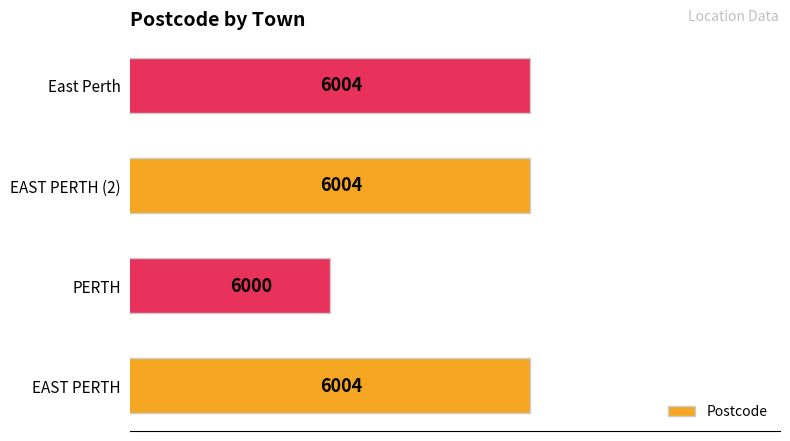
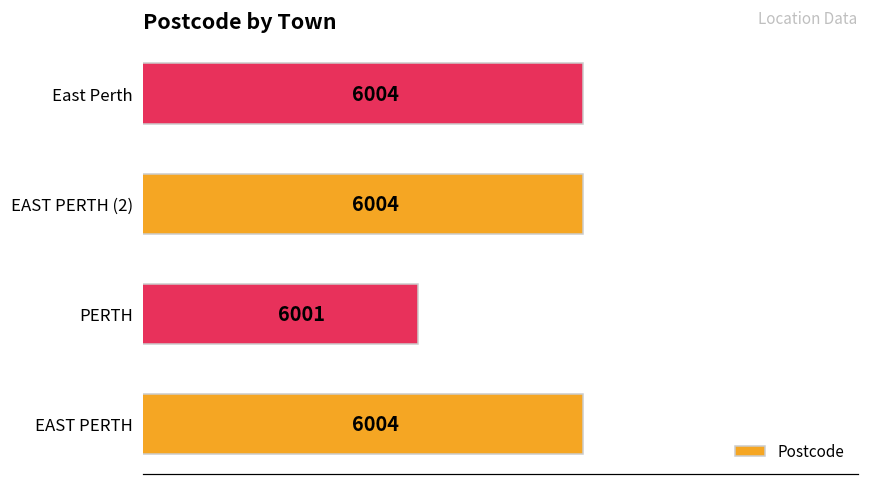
  {
    "East Perth": 6004,
    "EAST PERTH (2)": 6004,
-   "PERTH": 6000,
+   "PERTH": 6001,
    "EAST PERTH": 6004
  }
